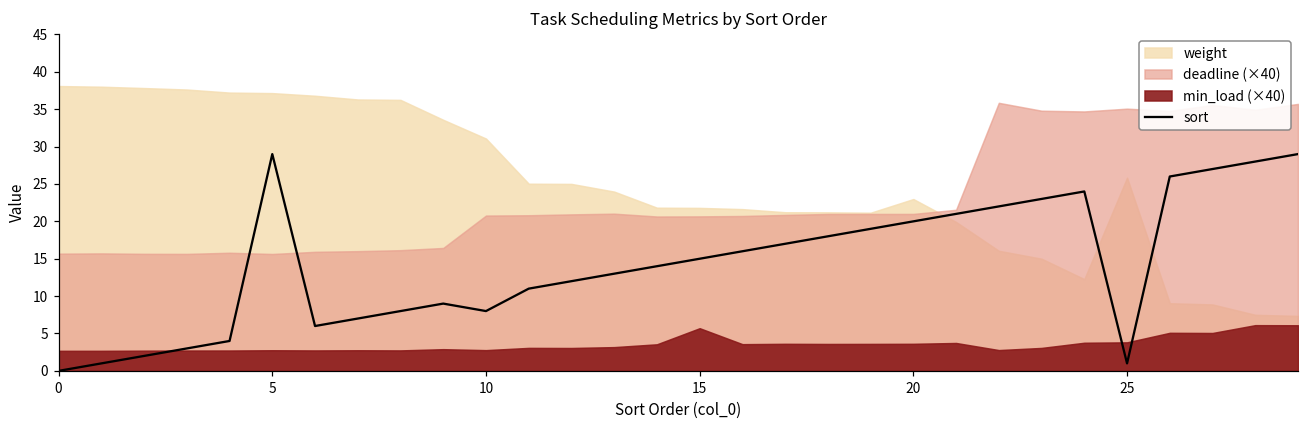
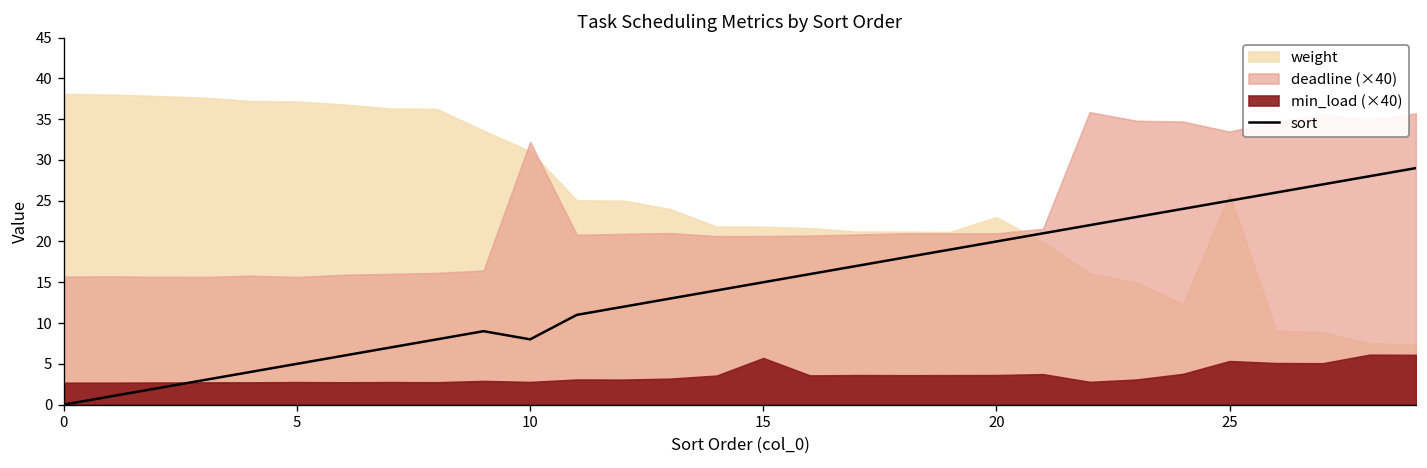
  {
    "sort": {
      "0": 0,
-     "5": 29,
+     "5": 5,
      "10": 8,
      "15": 15,
      "20": 20,
-     "25": 1
+     "25": 25
    },
    "weight": {
      "0": 38,
      "5": 37,
      "10": 31,
      "15": 22,
      "20": 23,
      "25": 26
    },
    "deadline (×40)": {
      "0": 16,
      "5": 16,
-     "10": 21,
+     "10": 32,
      "15": 21,
      "20": 21,
-     "25": 35
+     "25": 33
    },
    "min_load (×40)": {
      "0": 3,
      "5": 3,
      "10": 3,
      "15": 6,
      "20": 4,
-     "25": 4
+     "25": 5
    }
  }
